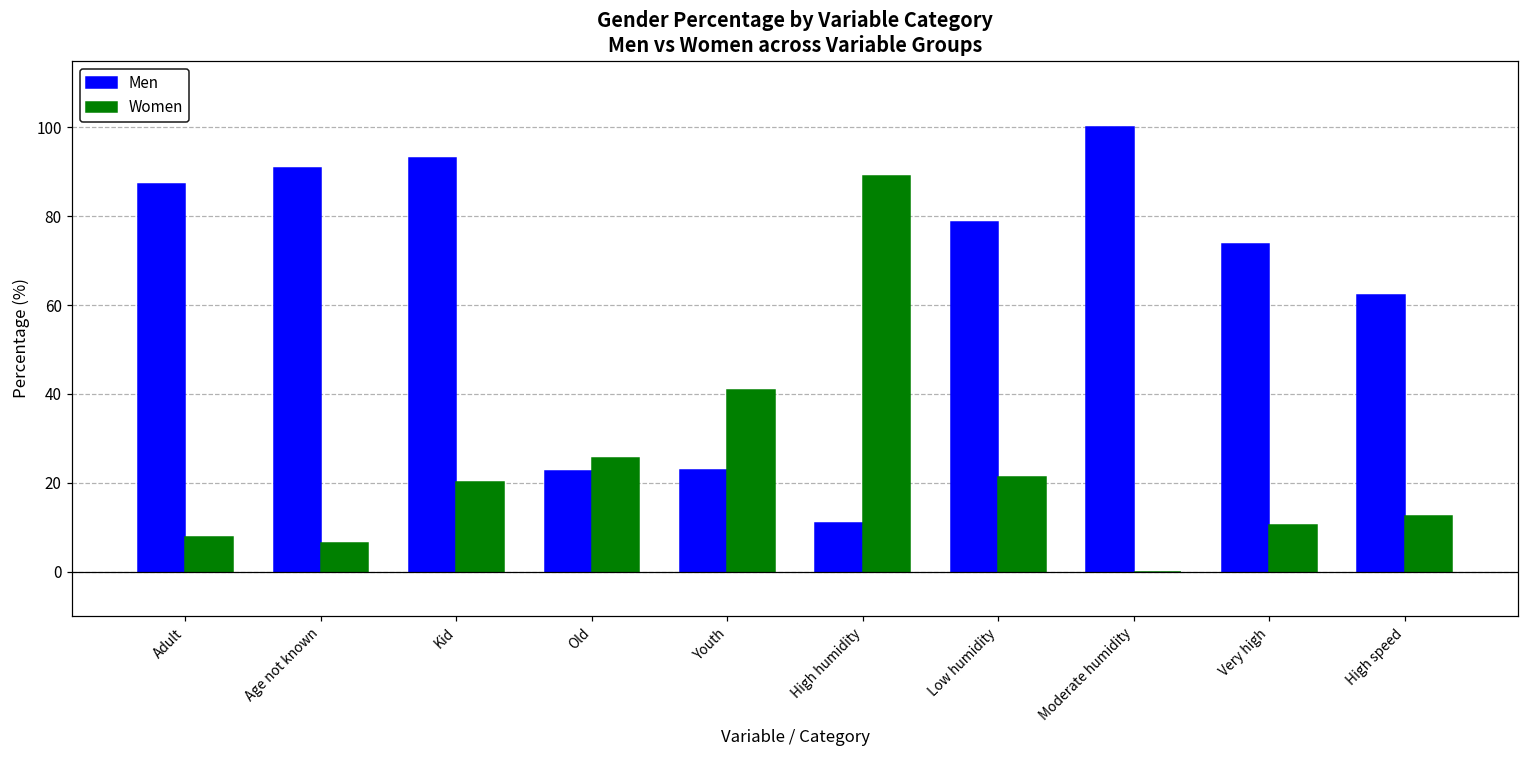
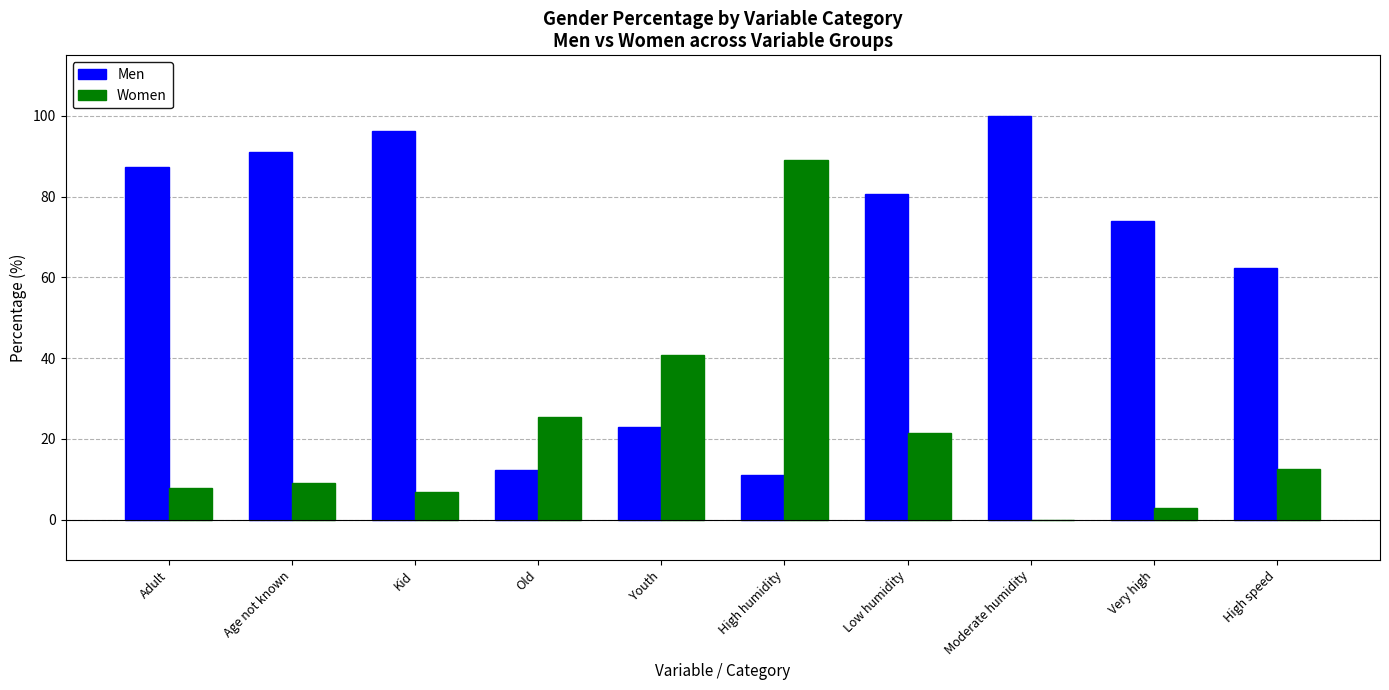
  {
    "Men": {
      "Adult": 87,
      "Age not known": 91,
-     "Kid": 93,
-     "Old": 23,
+     "Kid": 96,
+     "Old": 12,
      "Youth": 23,
      "High humidity": 11,
-     "Low humidity": 79,
+     "Low humidity": 81,
      "Moderate humidity": 100,
      "Very high": 74,
      "High speed": 62
    },
    "Women": {
      "Adult": 8,
-     "Age not known": 6,
-     "Kid": 20,
+     "Age not known": 9,
+     "Kid": 7,
      "Old": 26,
      "Youth": 41,
      "High humidity": 89,
      "Low humidity": 21,
      "Moderate humidity": 0,
-     "Very high": 10,
+     "Very high": 3,
      "High speed": 13
    }
  }
